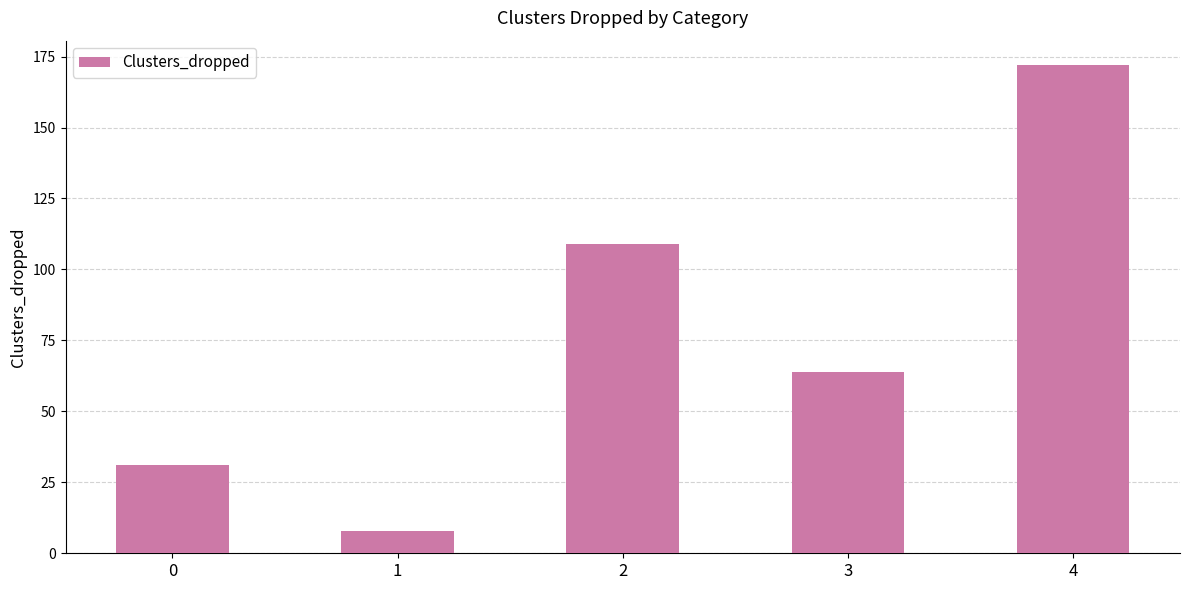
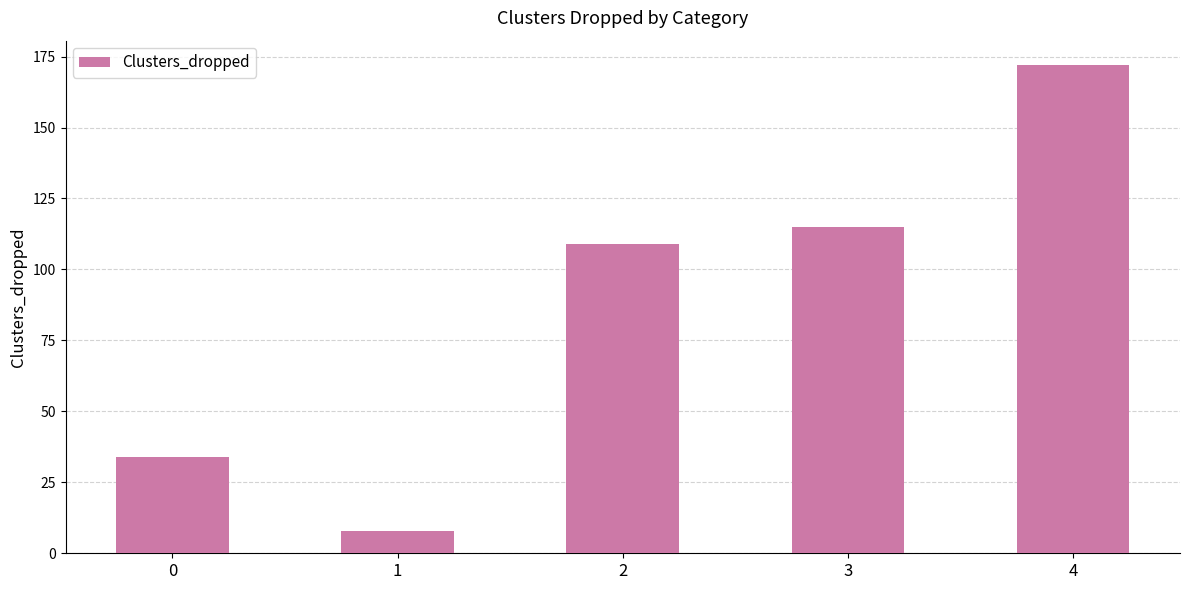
  {
-   "0": 31,
+   "0": 34,
    "1": 8,
    "2": 109,
-   "3": 64,
+   "3": 115,
    "4": 172
  }
